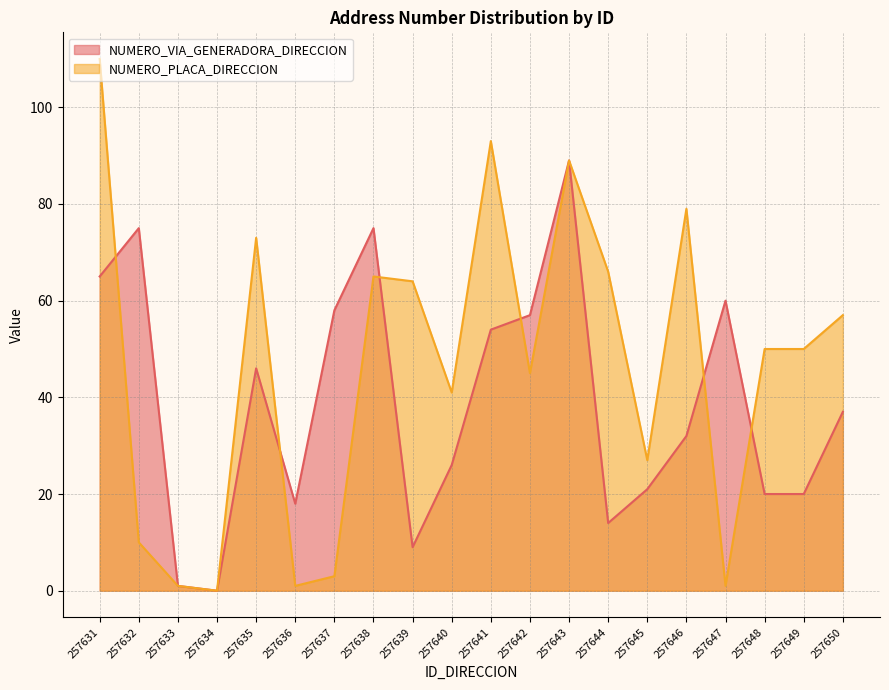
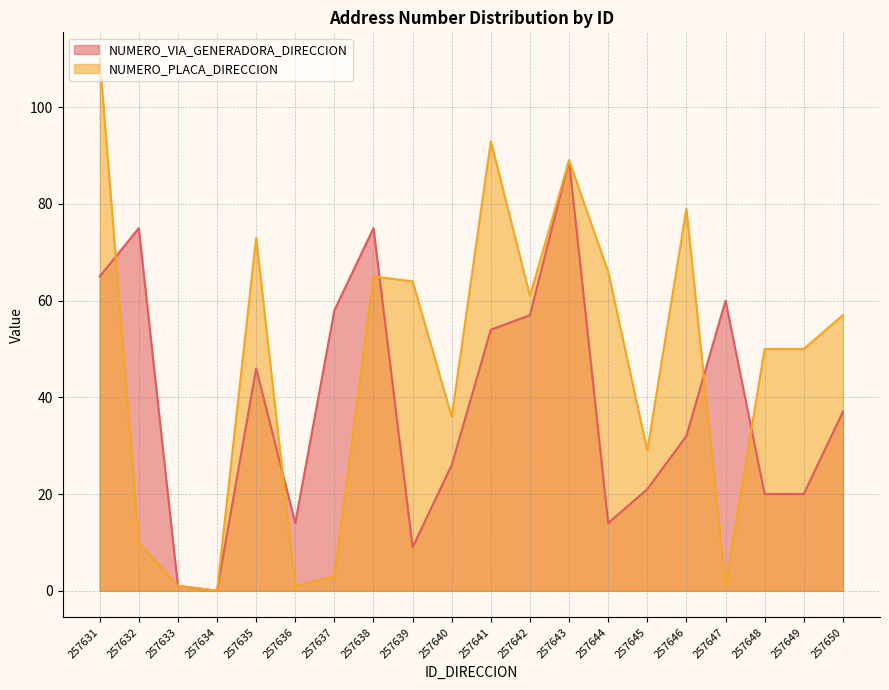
  {
    "NUMERO_VIA_GENERADORA_DIRECCION": {
      "257631": 65,
      "257632": 75,
      "257635": 46,
-     "257636": 18,
+     "257636": 14,
      "257637": 58,
      "257638": 75,
      "257639": 9,
      "257640": 26,
      "257641": 54,
      "257642": 57,
      "257644": 14,
      "257645": 21,
      "257646": 32,
      "257647": 60,
      "257648": 20,
      "257649": 20,
      "257650": 37
    },
    "NUMERO_PLACA_DIRECCION": {
      "257632": 10,
      "257635": 73,
      "257636": 1,
      "257637": 3,
      "257638": 65,
      "257639": 64,
-     "257640": 41,
+     "257640": 36,
      "257641": 93,
-     "257642": 45,
+     "257642": 61,
      "257644": 66,
-     "257645": 27,
+     "257645": 29,
      "257646": 79,
      "257647": 1,
      "257648": 50,
      "257649": 50,
      "257650": 57
    }
  }
